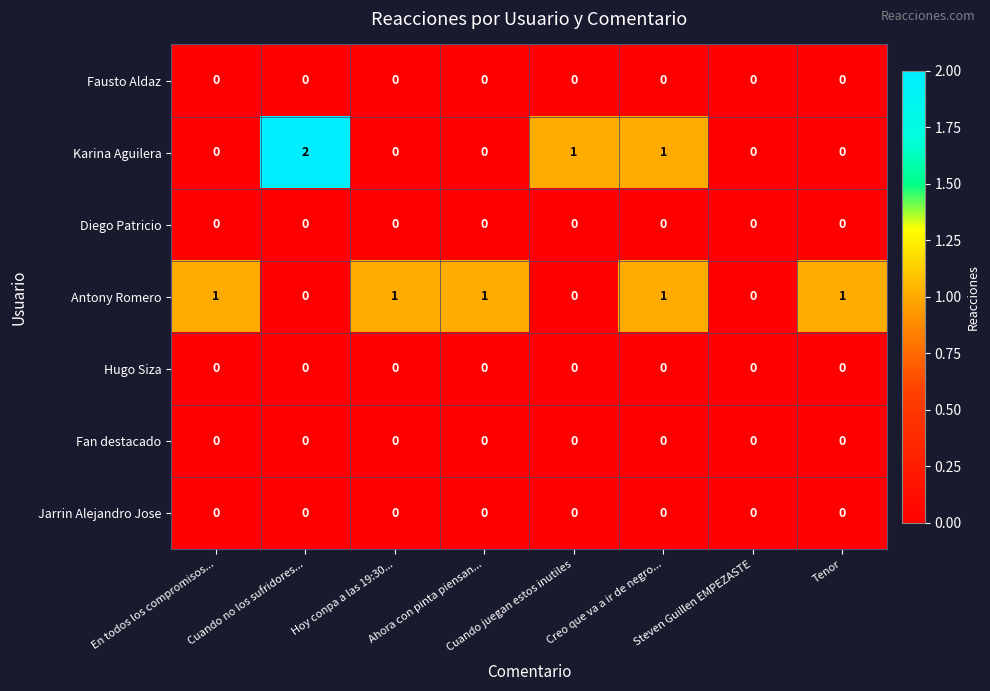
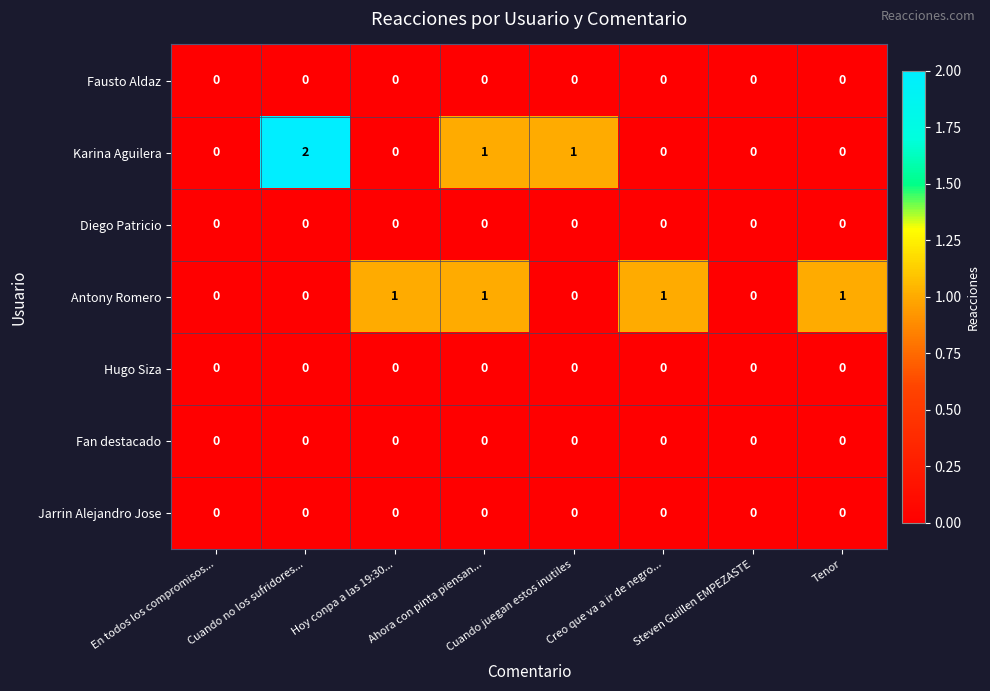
  {
    "Fausto Aldaz": {
      "En todos los compromisos...": 0,
      "Cuando no los sufridores...": 0,
      "Hoy conpa a las 19:30...": 0,
      "Ahora con pinta piensan...": 0,
      "Cuando juegan estos inutiles": 0,
      "Creo que va a ir de negro...": 0,
      "Steven Guillen EMPEZASTE": 0,
      "Tenor": 0
    },
    "Karina Aguilera": {
      "En todos los compromisos...": 0,
      "Cuando no los sufridores...": 2,
      "Hoy conpa a las 19:30...": 0,
-     "Ahora con pinta piensan...": 0,
+     "Ahora con pinta piensan...": 1,
      "Cuando juegan estos inutiles": 1,
-     "Creo que va a ir de negro...": 1,
+     "Creo que va a ir de negro...": 0,
      "Steven Guillen EMPEZASTE": 0,
      "Tenor": 0
    },
    "Diego Patricio": {
      "En todos los compromisos...": 0,
      "Cuando no los sufridores...": 0,
      "Hoy conpa a las 19:30...": 0,
      "Ahora con pinta piensan...": 0,
      "Cuando juegan estos inutiles": 0,
      "Creo que va a ir de negro...": 0,
      "Steven Guillen EMPEZASTE": 0,
      "Tenor": 0
    },
    "Antony Romero": {
-     "En todos los compromisos...": 1,
+     "En todos los compromisos...": 0,
      "Cuando no los sufridores...": 0,
      "Hoy conpa a las 19:30...": 1,
      "Ahora con pinta piensan...": 1,
      "Cuando juegan estos inutiles": 0,
      "Creo que va a ir de negro...": 1,
      "Steven Guillen EMPEZASTE": 0,
      "Tenor": 1
    },
    "Hugo Siza": {
      "En todos los compromisos...": 0,
      "Cuando no los sufridores...": 0,
      "Hoy conpa a las 19:30...": 0,
      "Ahora con pinta piensan...": 0,
      "Cuando juegan estos inutiles": 0,
      "Creo que va a ir de negro...": 0,
      "Steven Guillen EMPEZASTE": 0,
      "Tenor": 0
    },
    "Fan destacado": {
      "En todos los compromisos...": 0,
      "Cuando no los sufridores...": 0,
      "Hoy conpa a las 19:30...": 0,
      "Ahora con pinta piensan...": 0,
      "Cuando juegan estos inutiles": 0,
      "Creo que va a ir de negro...": 0,
      "Steven Guillen EMPEZASTE": 0,
      "Tenor": 0
    },
    "Jarrin Alejandro Jose": {
      "En todos los compromisos...": 0,
      "Cuando no los sufridores...": 0,
      "Hoy conpa a las 19:30...": 0,
      "Ahora con pinta piensan...": 0,
      "Cuando juegan estos inutiles": 0,
      "Creo que va a ir de negro...": 0,
      "Steven Guillen EMPEZASTE": 0,
      "Tenor": 0
    }
  }
